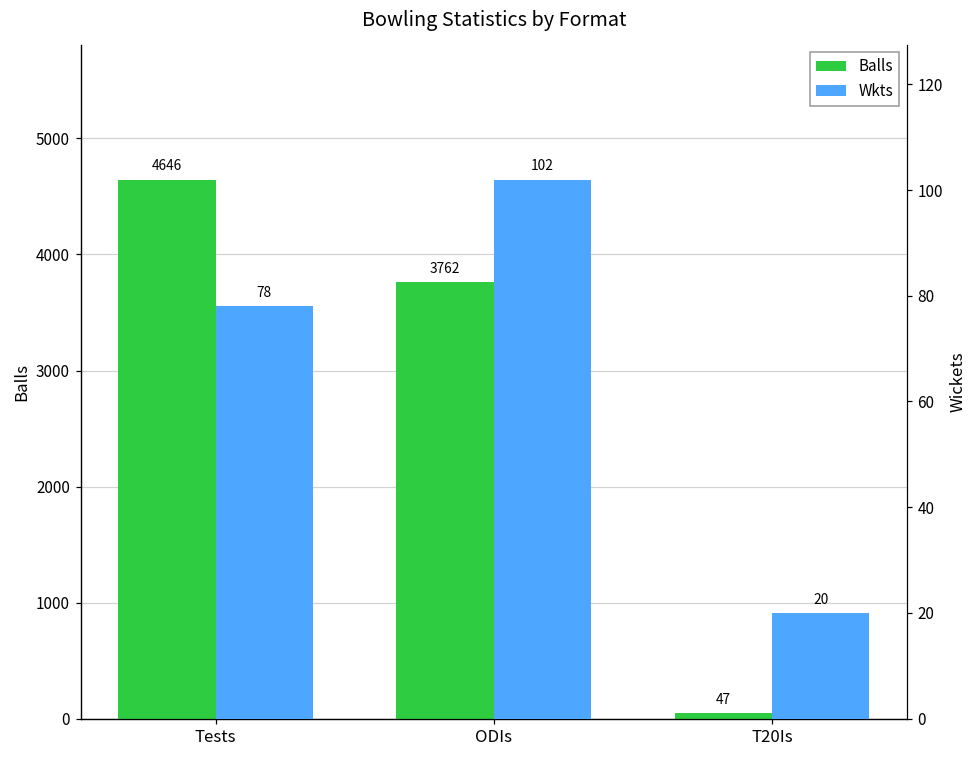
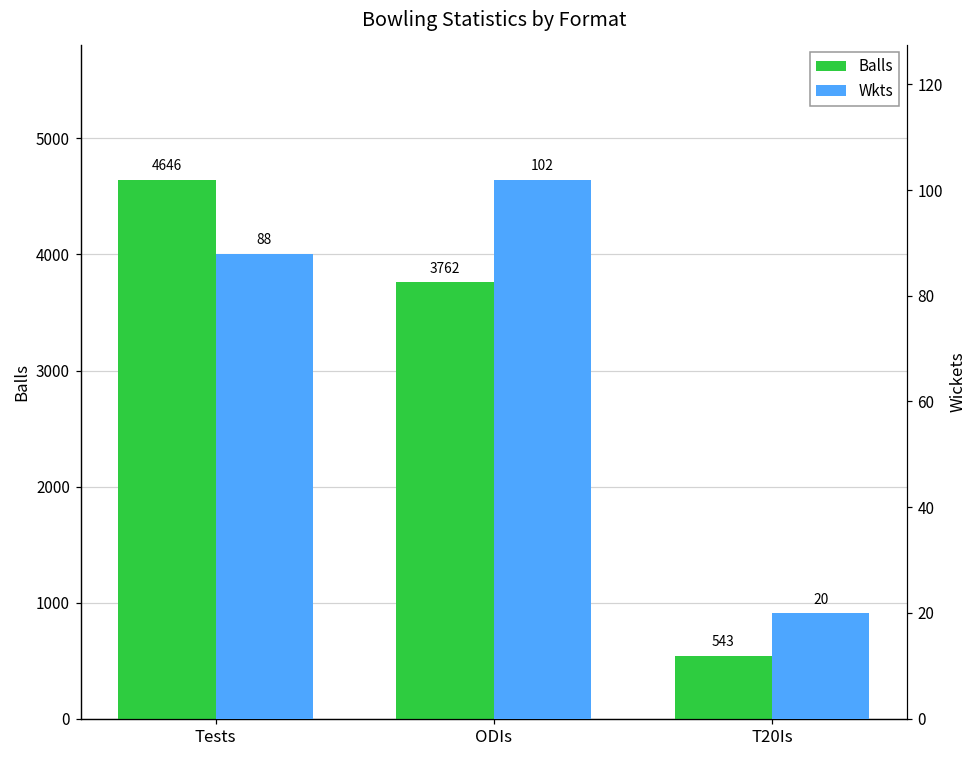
  {
    "Balls": {
      "Tests": 4646,
      "ODIs": 3762,
-     "T20Is": 47
+     "T20Is": 543
    },
    "Wkts": {
-     "Tests": 78,
+     "Tests": 88,
      "ODIs": 102,
      "T20Is": 20
    }
  }
